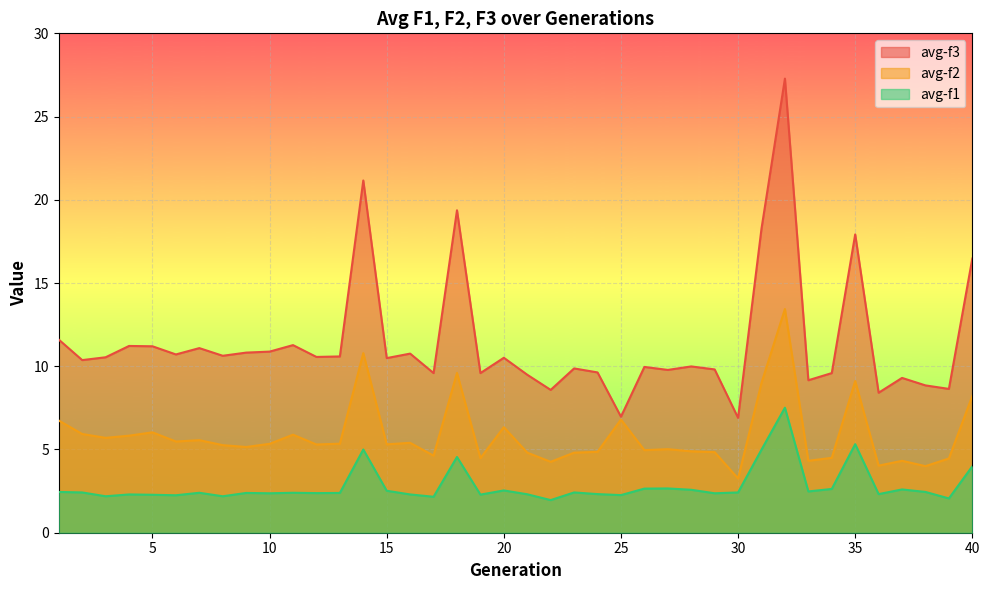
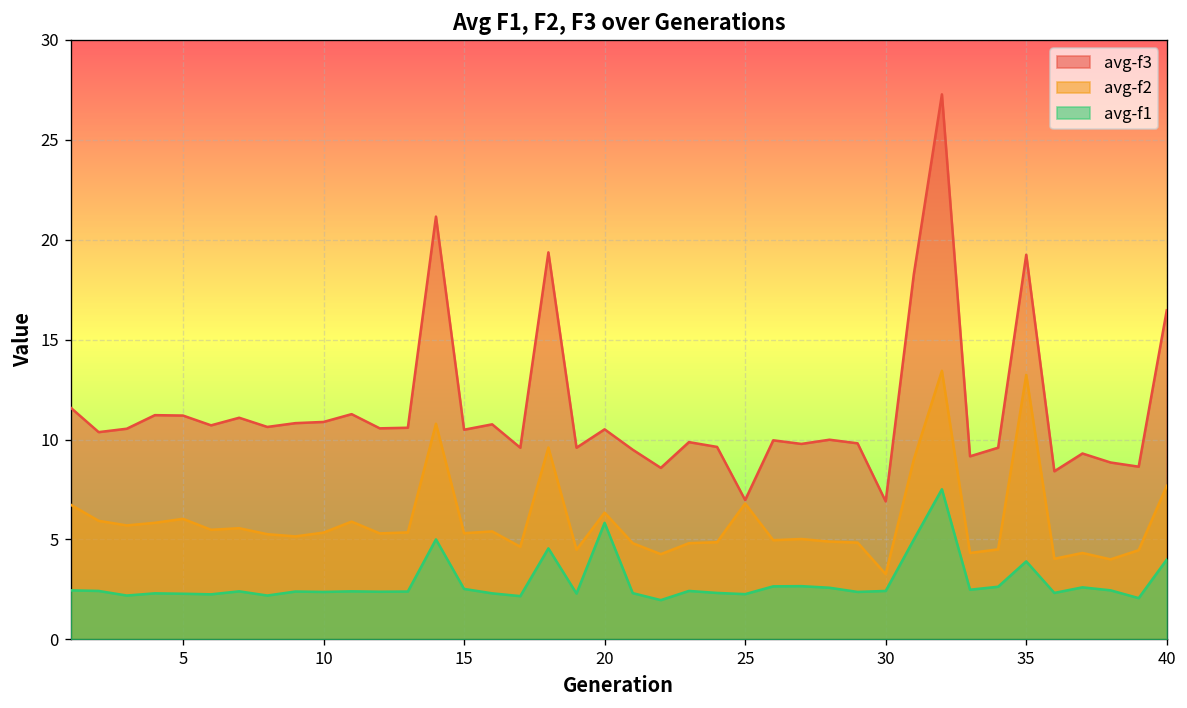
  {
    "avg-f3": {
      "5": 11.2,
      "10": 10.9,
      "15": 10.5,
      "20": 10.5,
      "25": 7.0,
      "30": 6.9,
-     "35": 17.9,
+     "35": 19.3,
      "40": 16.5
    },
    "avg-f2": {
      "5": 6.0,
      "10": 5.3,
      "15": 5.3,
      "20": 6.3,
      "25": 6.8,
      "30": 3.3,
-     "35": 9.1,
-     "40": 8.2
+     "35": 13.2,
+     "40": 7.7
    },
    "avg-f1": {
      "5": 2.3,
      "10": 2.4,
      "15": 2.5,
-     "20": 2.5,
+     "20": 5.8,
      "25": 2.3,
      "30": 2.4,
-     "35": 5.3,
+     "35": 3.9,
      "40": 4.0
    }
  }
